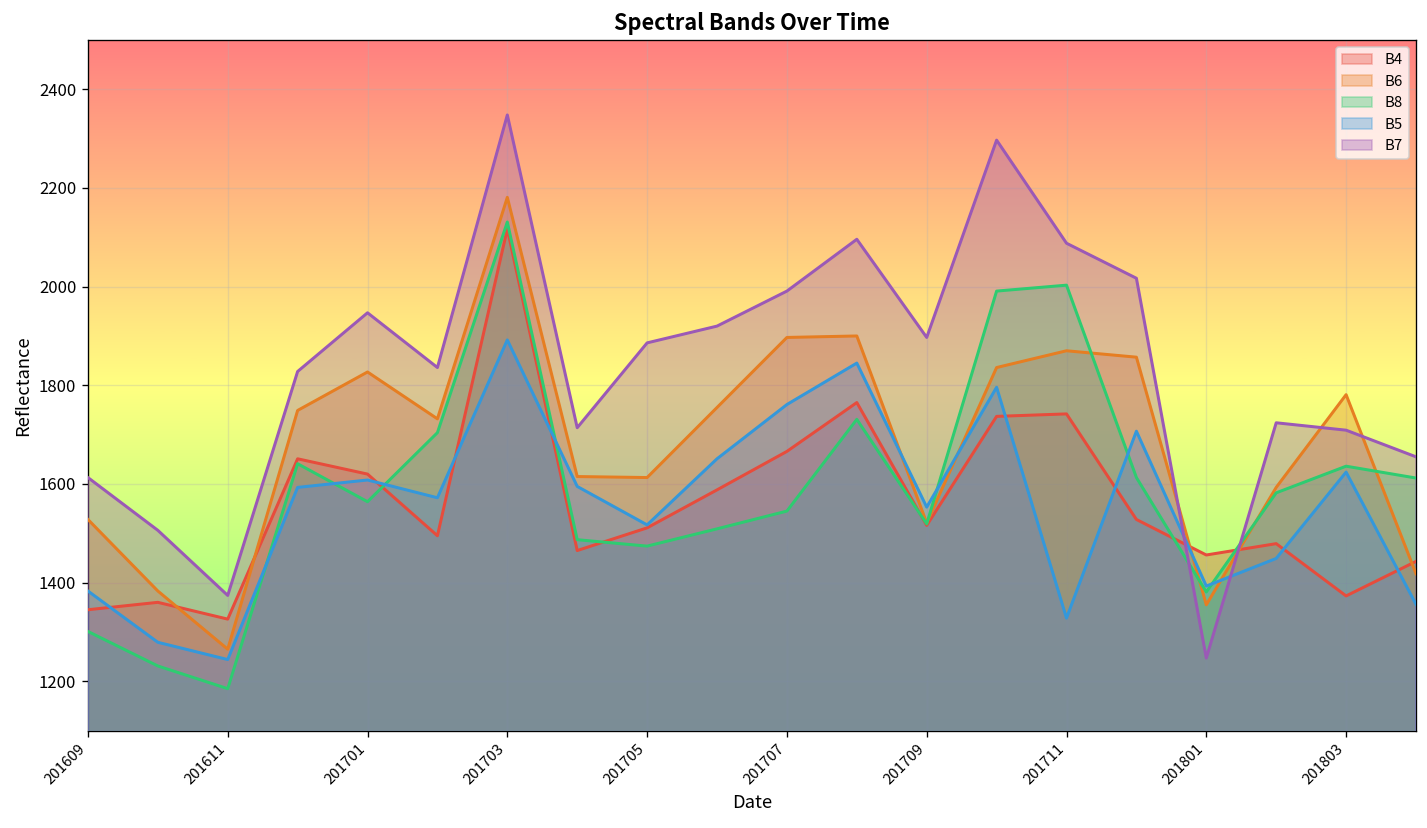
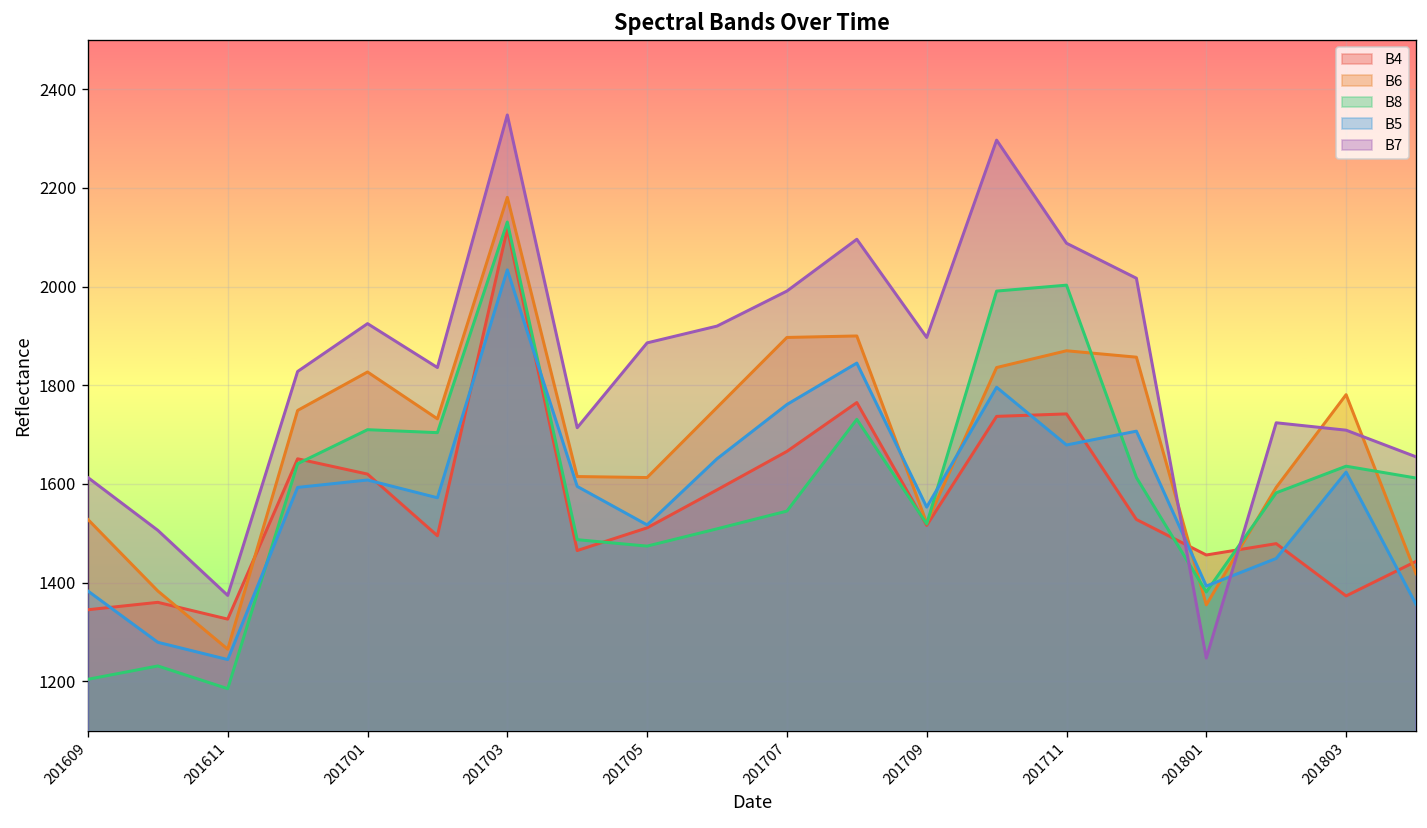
  {
    "B8": {
-     "201609": 1300,
+     "201609": 1200,
      "201611": 1190,
-     "201701": 1560,
+     "201701": 1710,
      "201703": 2130,
      "201705": 1470,
      "201707": 1550,
      "201711": 2000,
      "201801": 1380,
      "201803": 1640
    },
    "B5": {
      "201609": 1380,
      "201611": 1240,
      "201701": 1610,
-     "201703": 1890,
+     "201703": 2030,
      "201707": 1760,
      "201709": 1550,
-     "201711": 1330,
+     "201711": 1680,
      "201801": 1390,
      "201803": 1620
    },
    "B7": {
      "201609": 1610,
      "201611": 1370,
-     "201701": 1950,
+     "201701": 1930,
      "201703": 2350,
      "201705": 1890,
      "201707": 1990,
      "201709": 1900,
      "201711": 2090,
      "201801": 1250,
      "201803": 1710
    }
  }
